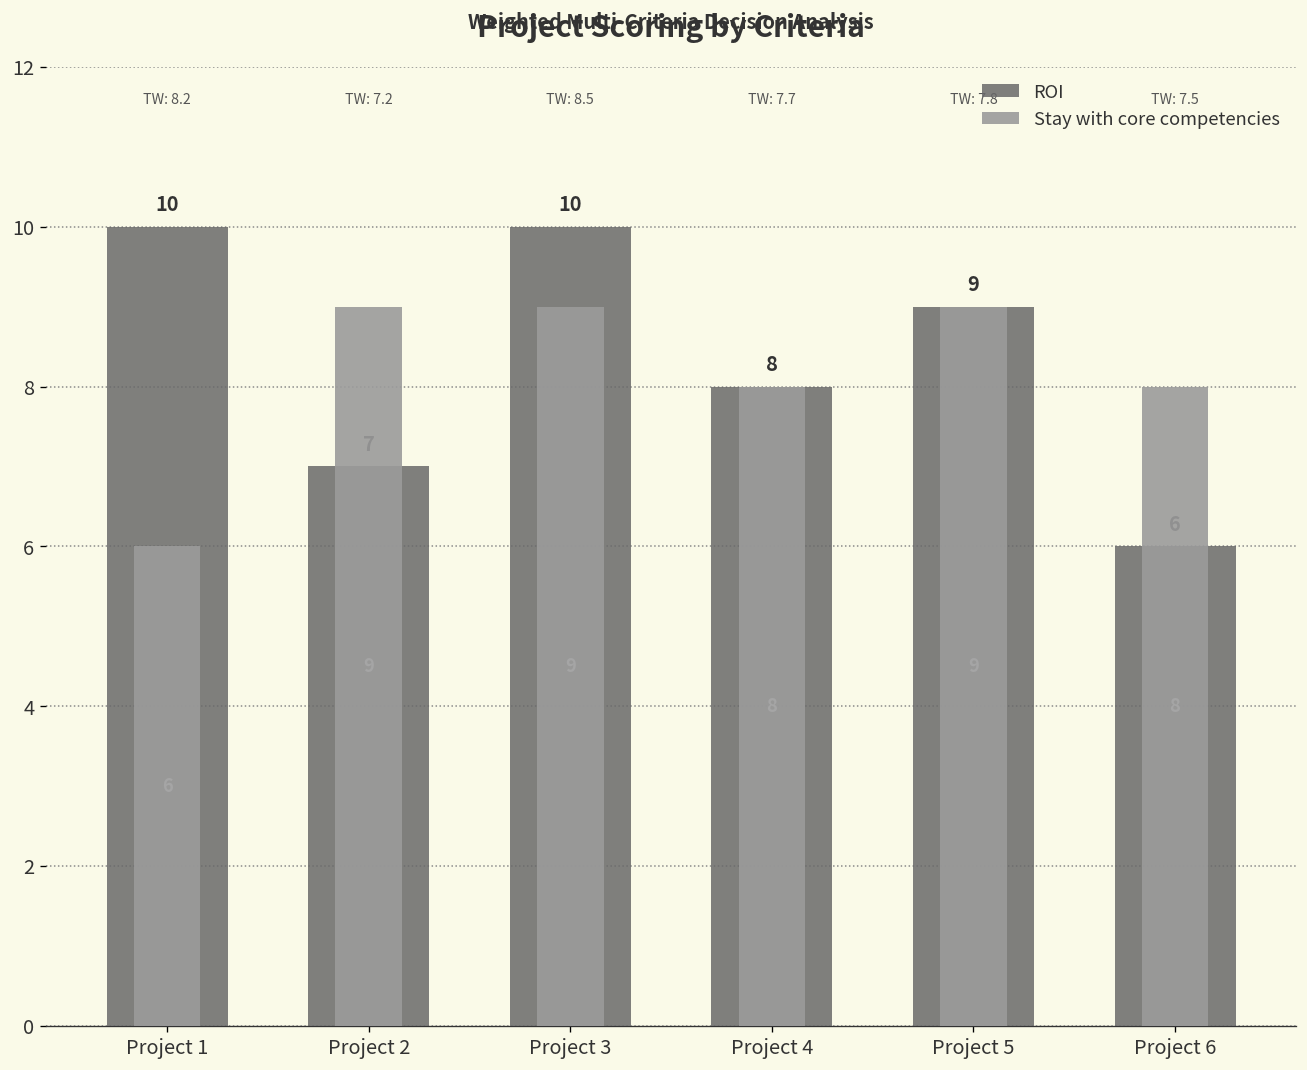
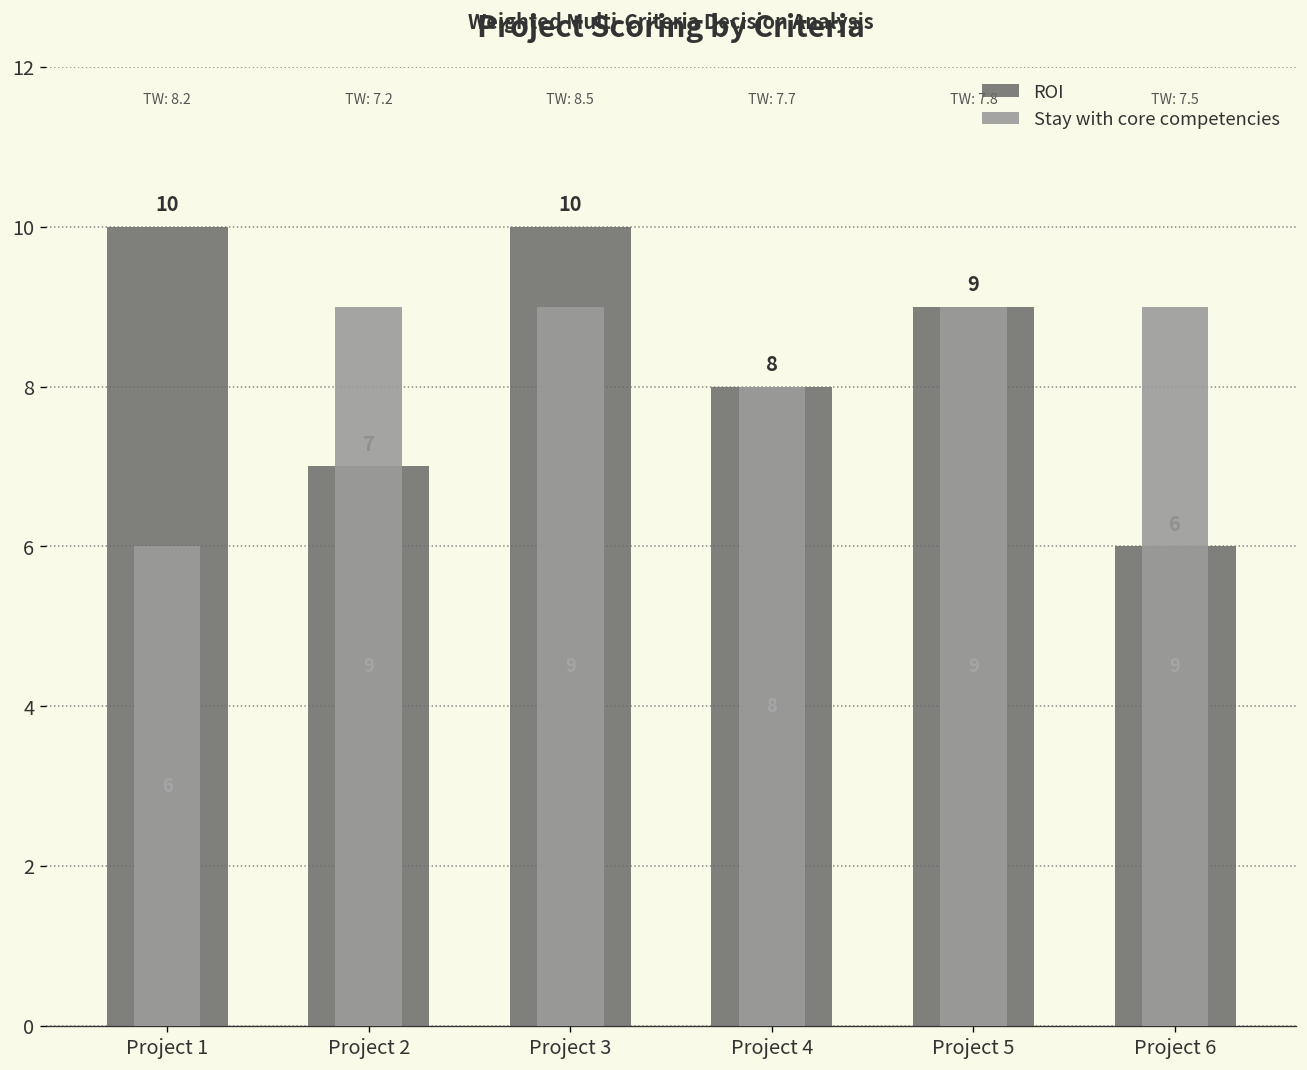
  {
    "ROI": {
      "Project 1": 10,
      "Project 3": 10,
      "Project 4": 8,
      "Project 5": 9
    },
    "Stay with core competencies": {
      "Project 2": 9,
-     "Project 6": 8
+     "Project 6": 9
    }
  }
